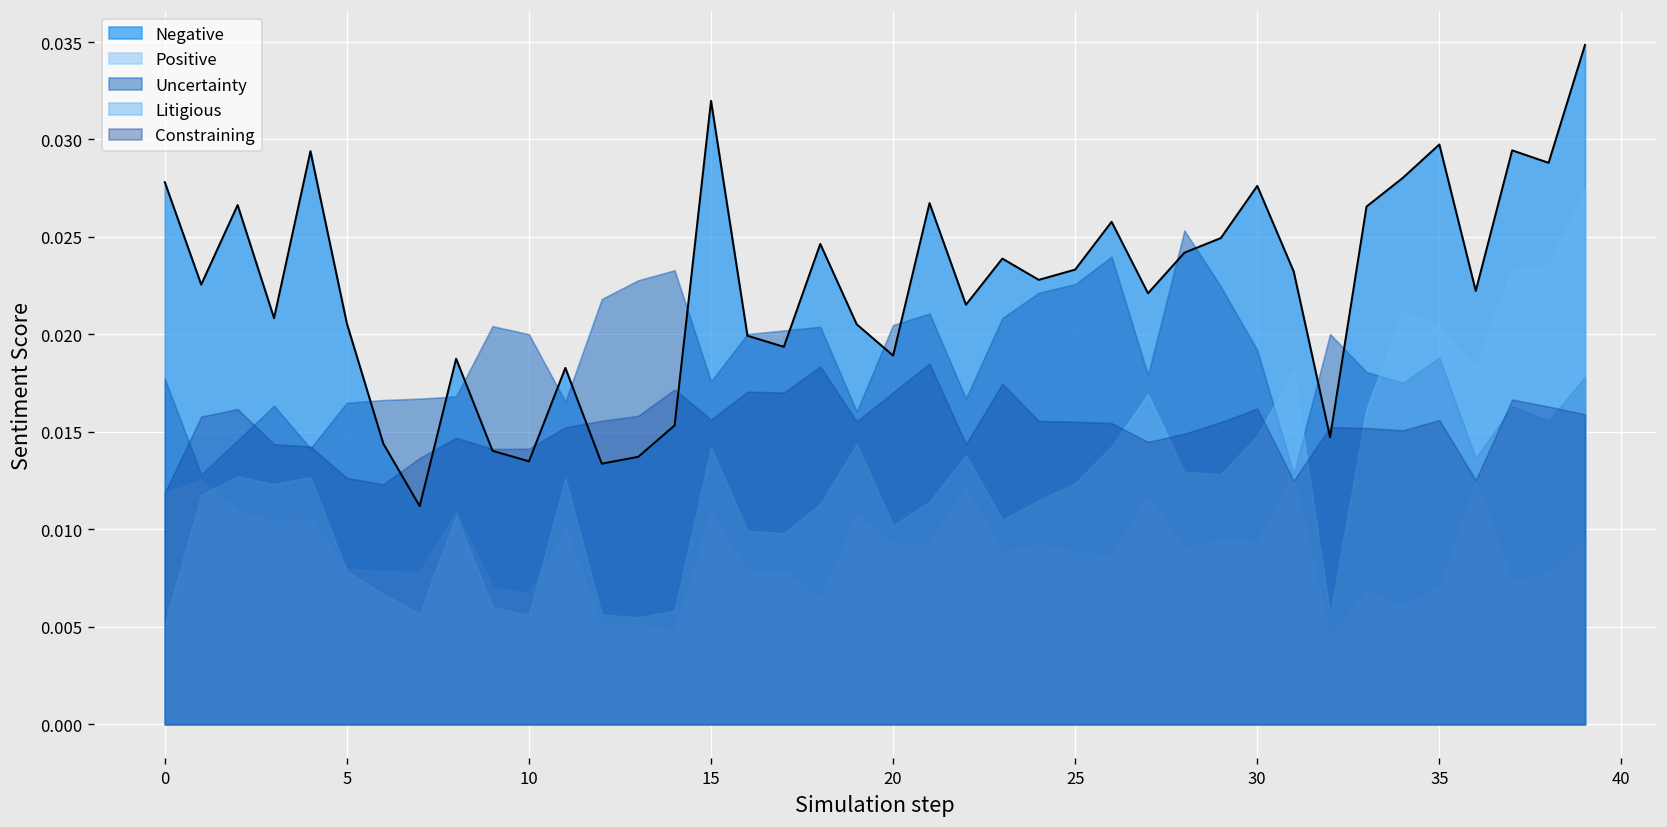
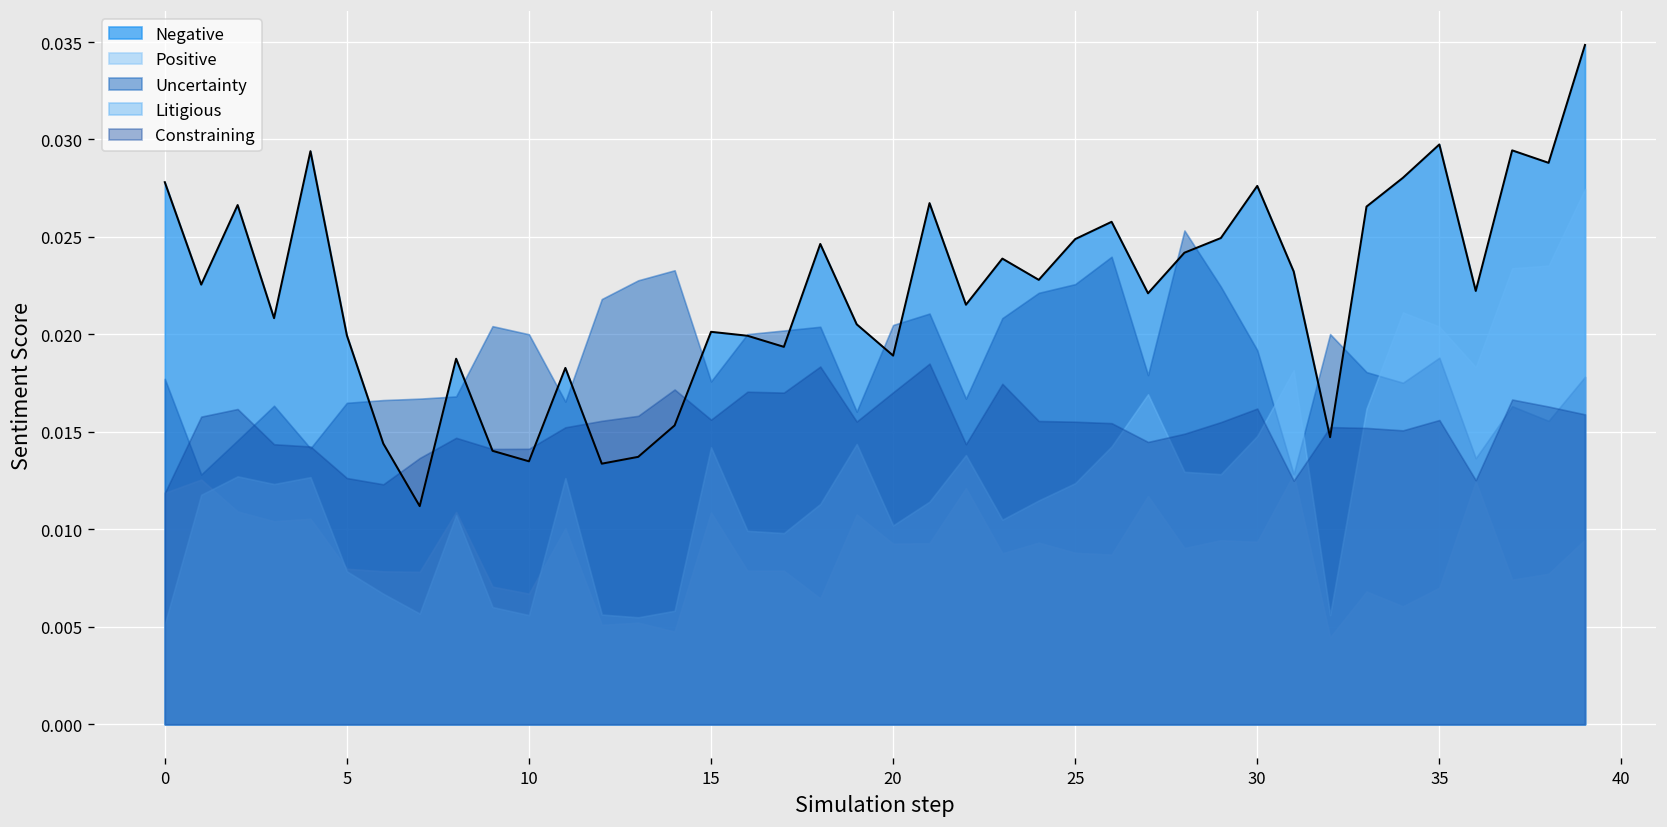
  {
    "Negative": {
      "0": 0.0278,
-     "5": 0.0206,
+     "5": 0.0199,
      "10": 0.0135,
-     "15": 0.0320,
+     "15": 0.0201,
      "20": 0.0189,
-     "25": 0.0233,
+     "25": 0.0249,
      "30": 0.0276,
      "35": 0.0297
    }
  }
